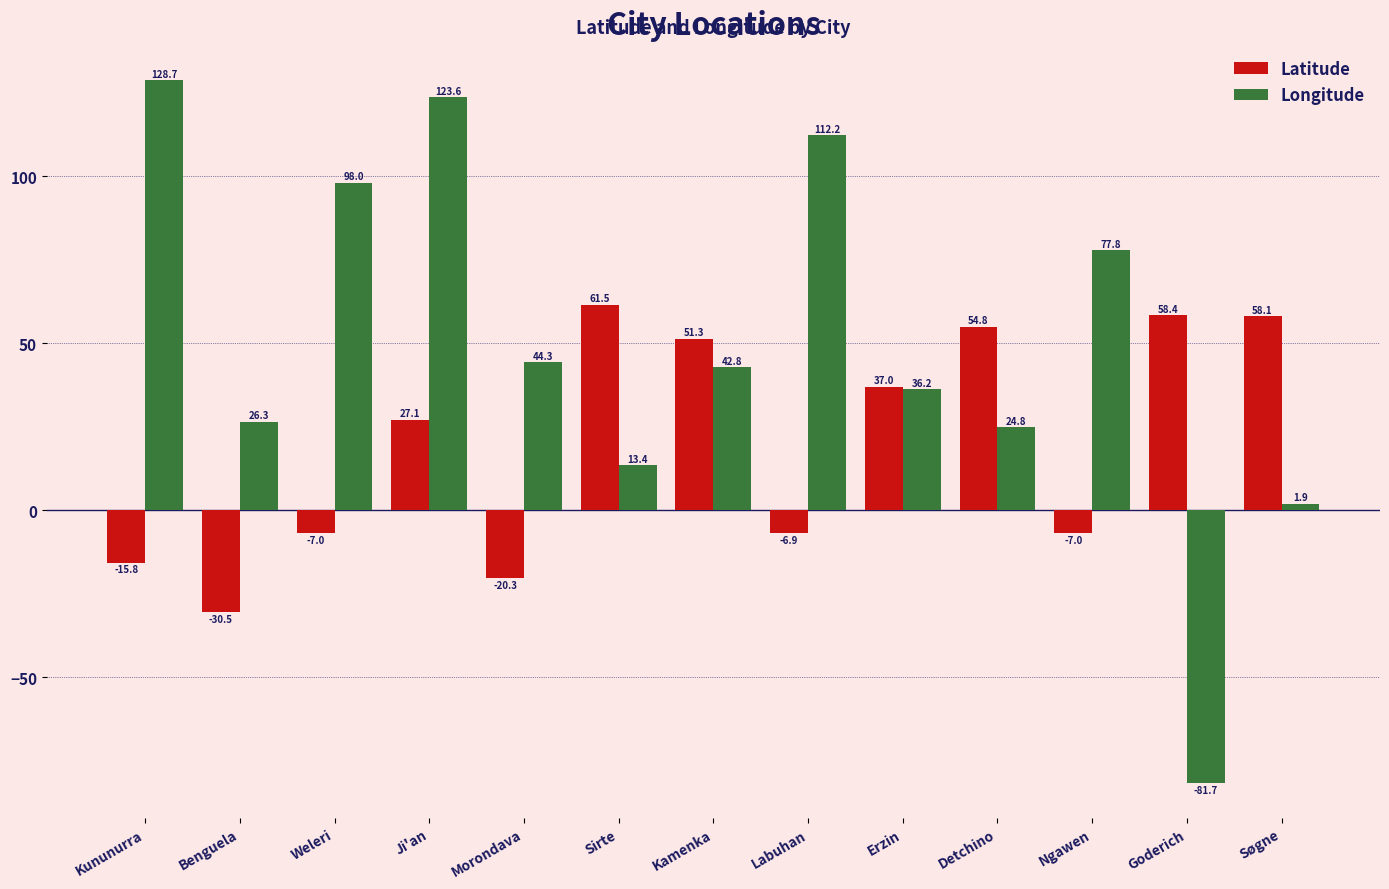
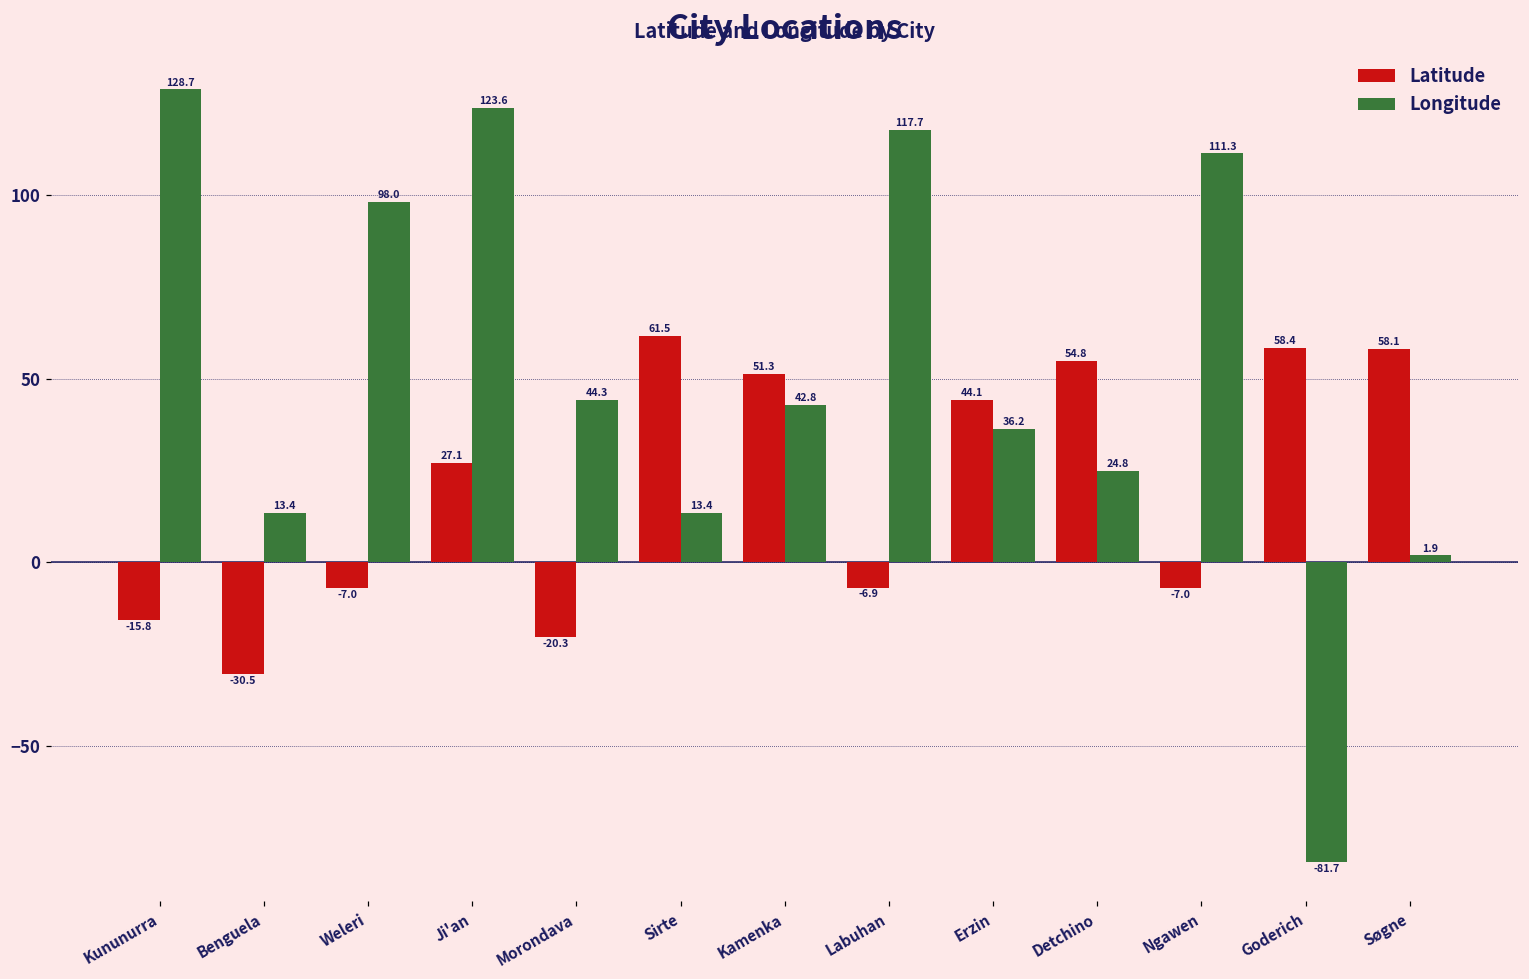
  {
    "Latitude": {
      "Kununurra": -15.8,
      "Benguela": -30.5,
      "Weleri": -7.0,
      "Ji'an": 27.1,
      "Morondava": -20.3,
      "Sirte": 61.5,
      "Kamenka": 51.3,
      "Labuhan": -6.9,
-     "Erzin": 37.0,
+     "Erzin": 44.1,
      "Detchino": 54.8,
      "Ngawen": -7.0,
      "Goderich": 58.4,
      "Søgne": 58.1
    },
    "Longitude": {
      "Kununurra": 128.7,
-     "Benguela": 26.3,
+     "Benguela": 13.4,
      "Weleri": 98.0,
      "Ji'an": 123.6,
      "Morondava": 44.3,
      "Sirte": 13.4,
      "Kamenka": 42.8,
-     "Labuhan": 112.2,
+     "Labuhan": 117.7,
      "Erzin": 36.2,
      "Detchino": 24.8,
-     "Ngawen": 77.8,
+     "Ngawen": 111.3,
      "Goderich": -81.7,
      "Søgne": 1.9
    }
  }
